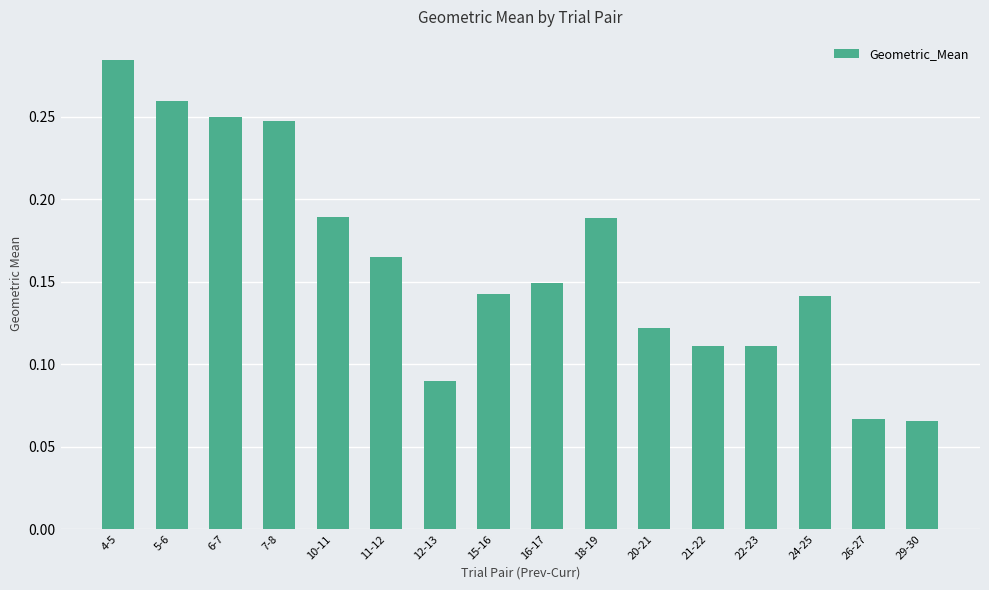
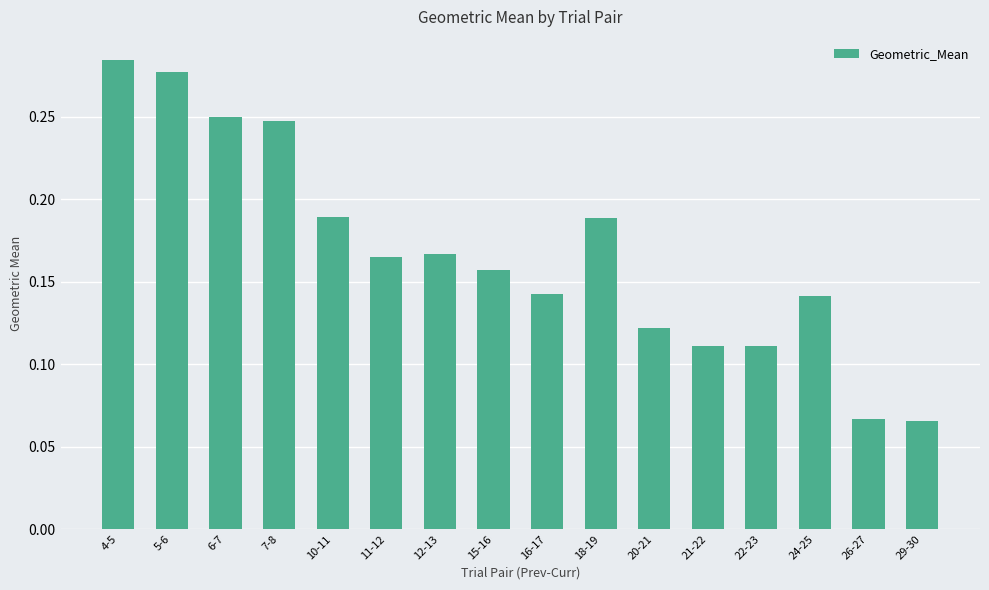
  {
    "4-5": 0.284,
-   "5-6": 0.259,
+   "5-6": 0.277,
    "6-7": 0.250,
    "7-8": 0.248,
    "10-11": 0.189,
    "11-12": 0.165,
-   "12-13": 0.090,
-   "15-16": 0.143,
-   "16-17": 0.149,
+   "12-13": 0.167,
+   "15-16": 0.157,
+   "16-17": 0.143,
    "18-19": 0.189,
    "20-21": 0.122,
    "21-22": 0.111,
    "22-23": 0.111,
    "24-25": 0.141,
    "26-27": 0.067,
    "29-30": 0.066
  }
